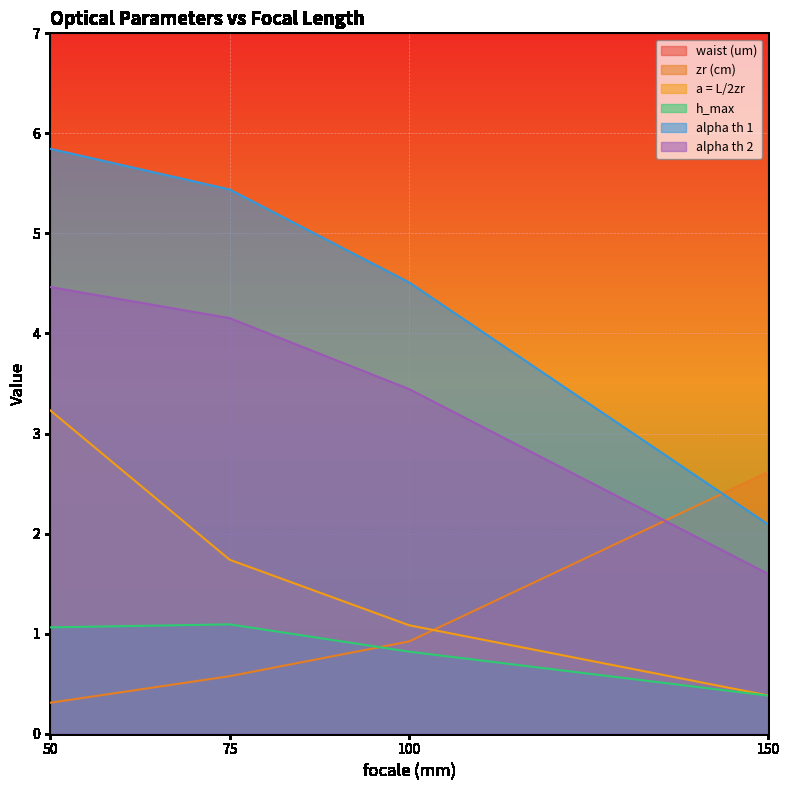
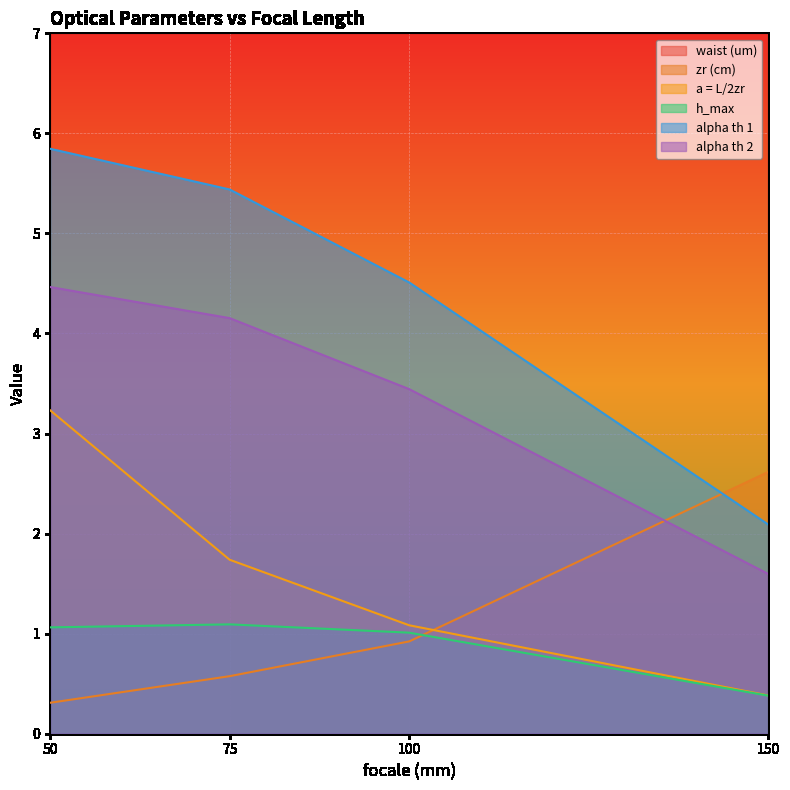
  {
    "h_max": {
      "50": 1.06,
      "75": 1.09,
-     "100": 0.82
+     "100": 1.01
    },
    "alpha th 1": {
      "50": 5.85,
      "75": 5.44,
      "100": 4.51,
      "150": 2.09
    },
    "alpha th 2": {
      "50": 4.46,
      "75": 4.15,
      "100": 3.44,
      "150": 1.60
    }
  }
